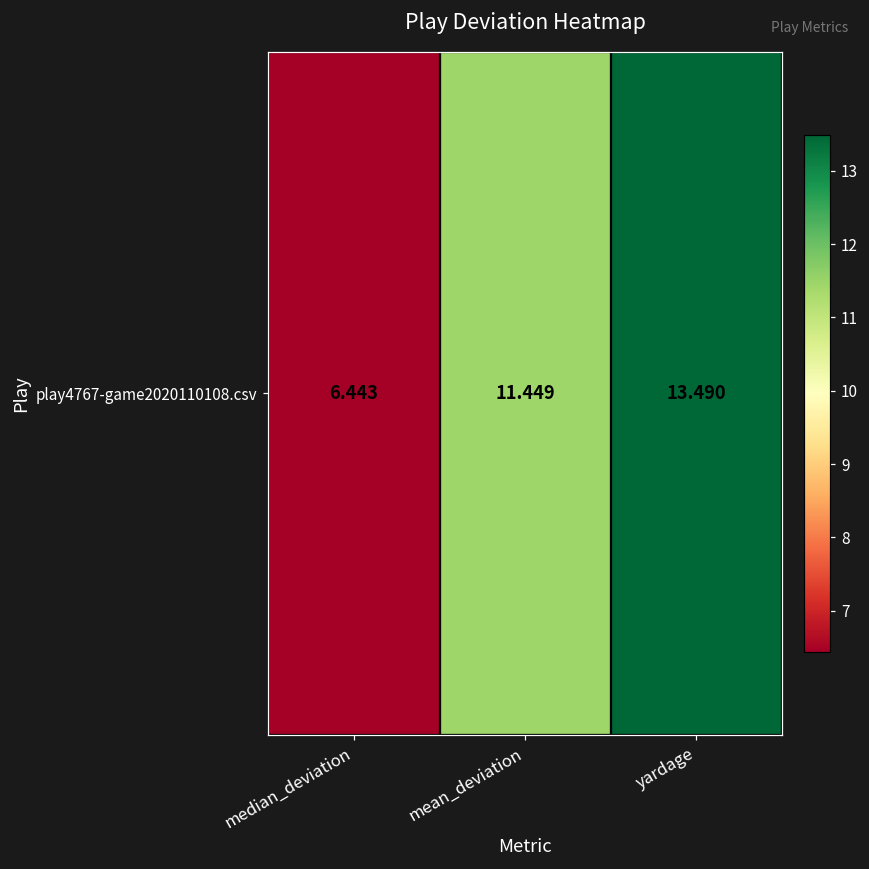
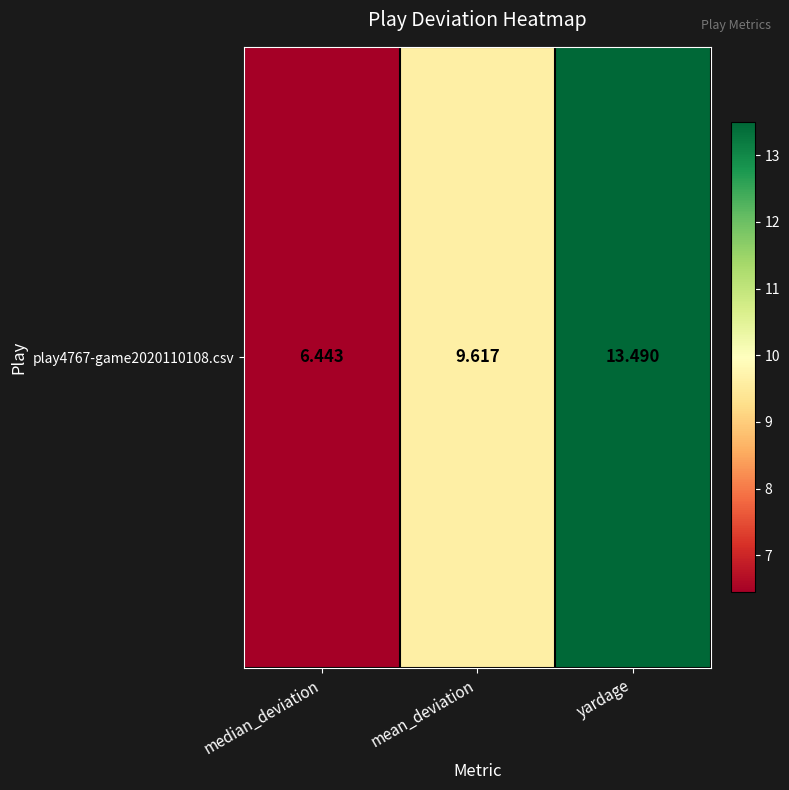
  {
    "play4767-game2020110108.csv": {
      "median_deviation": 6.443,
-     "mean_deviation": 11.449,
+     "mean_deviation": 9.617,
      "yardage": 13.490
    }
  }
